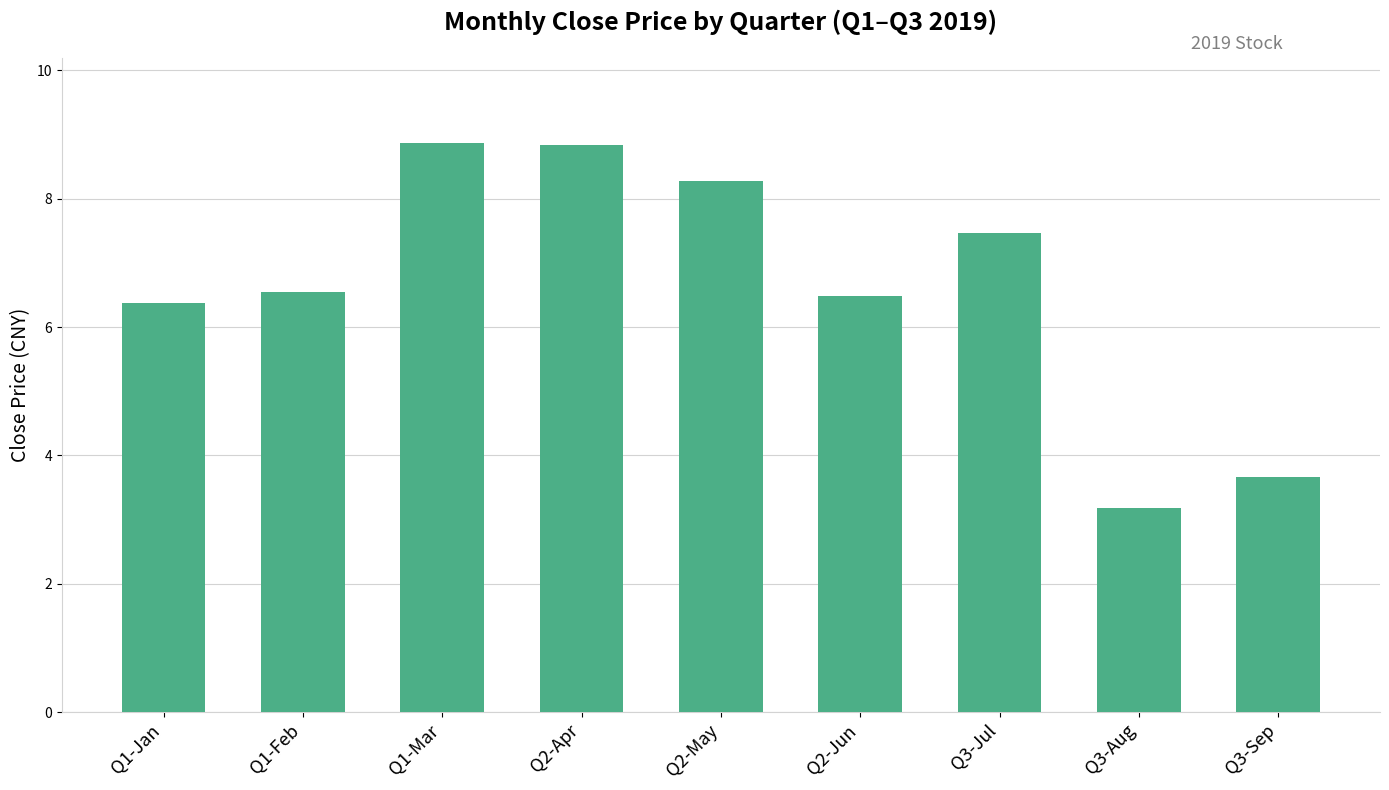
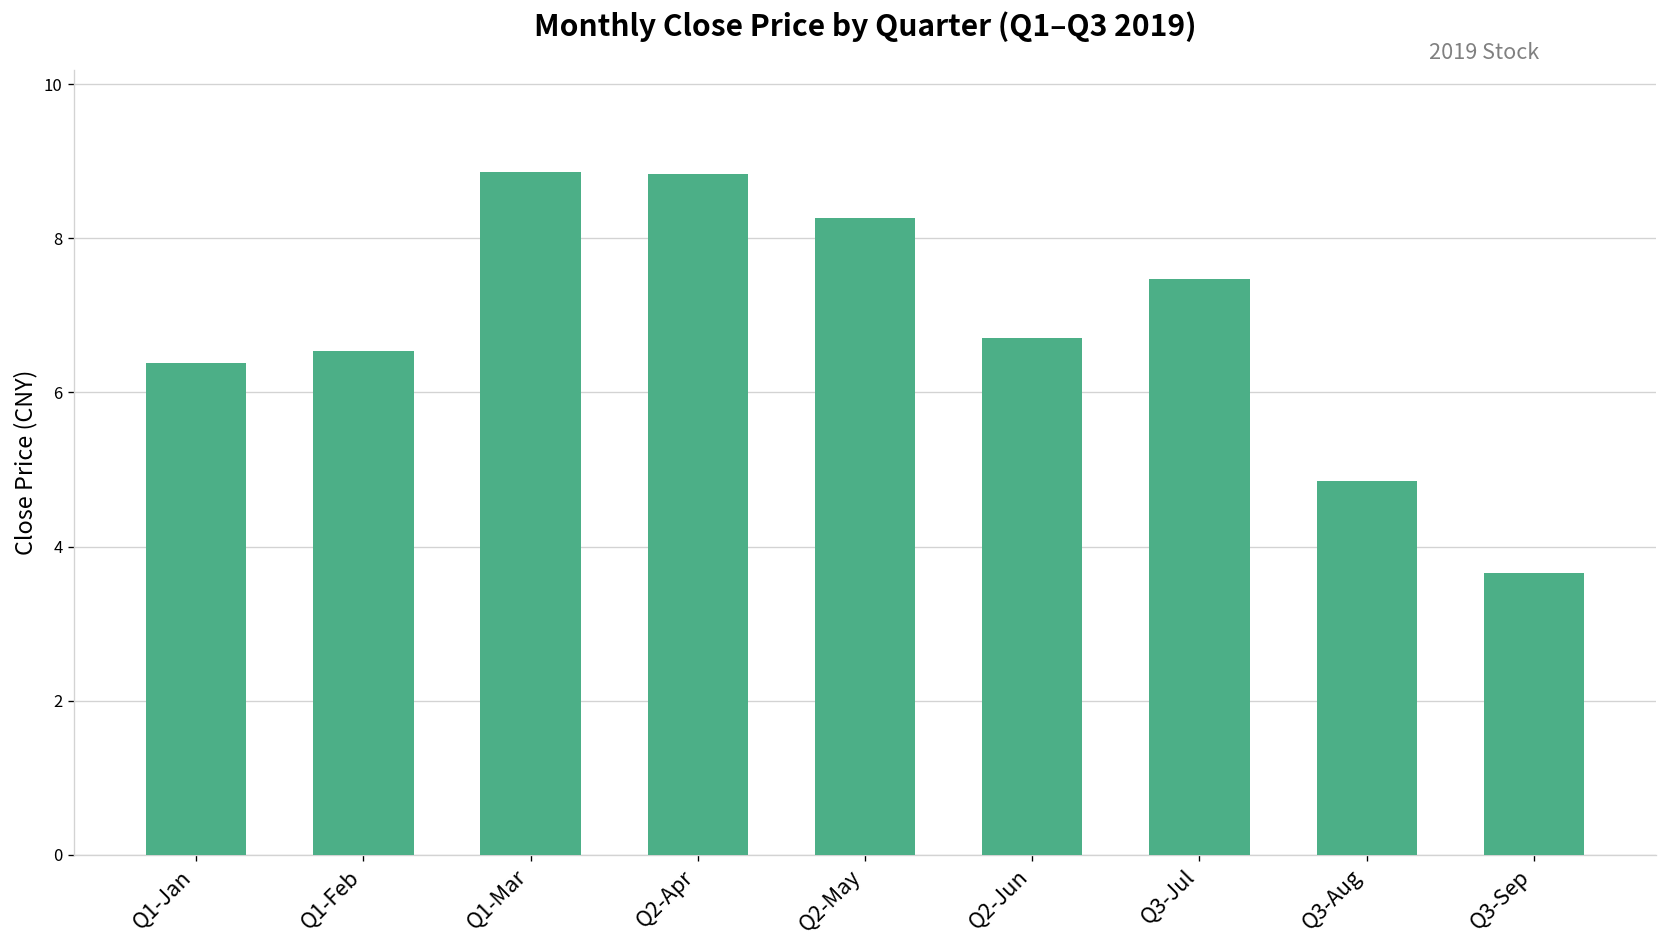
  {
    "Q1-Jan": 6.4,
    "Q1-Feb": 6.5,
    "Q1-Mar": 8.9,
    "Q2-Apr": 8.8,
    "Q2-May": 8.3,
-   "Q2-Jun": 6.5,
+   "Q2-Jun": 6.7,
    "Q3-Jul": 7.5,
-   "Q3-Aug": 3.2,
+   "Q3-Aug": 4.9,
    "Q3-Sep": 3.7
  }
